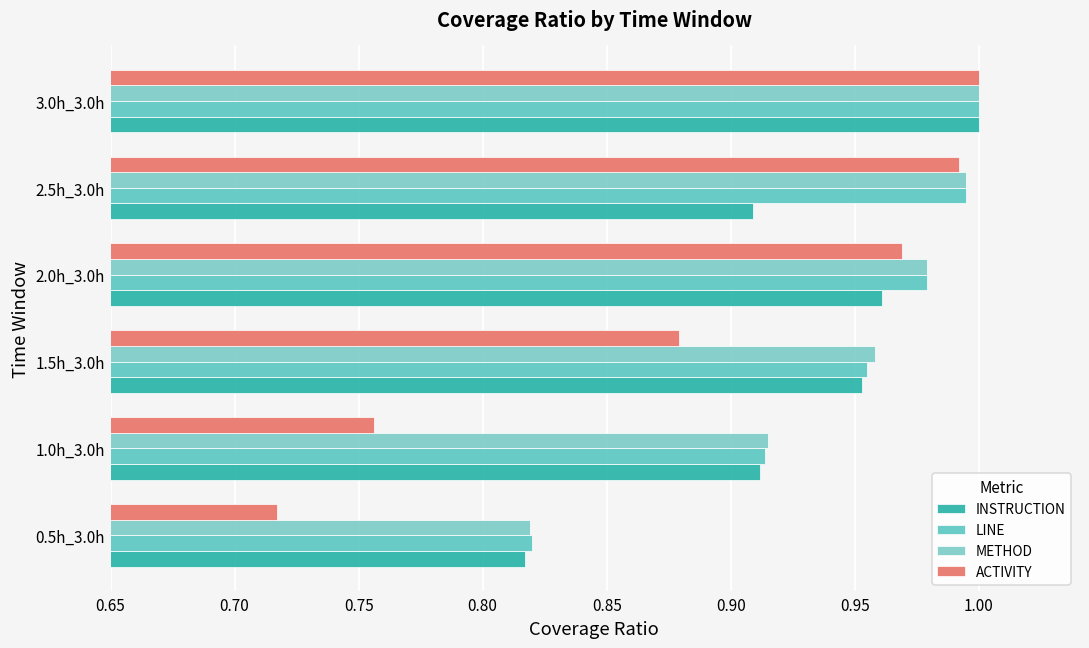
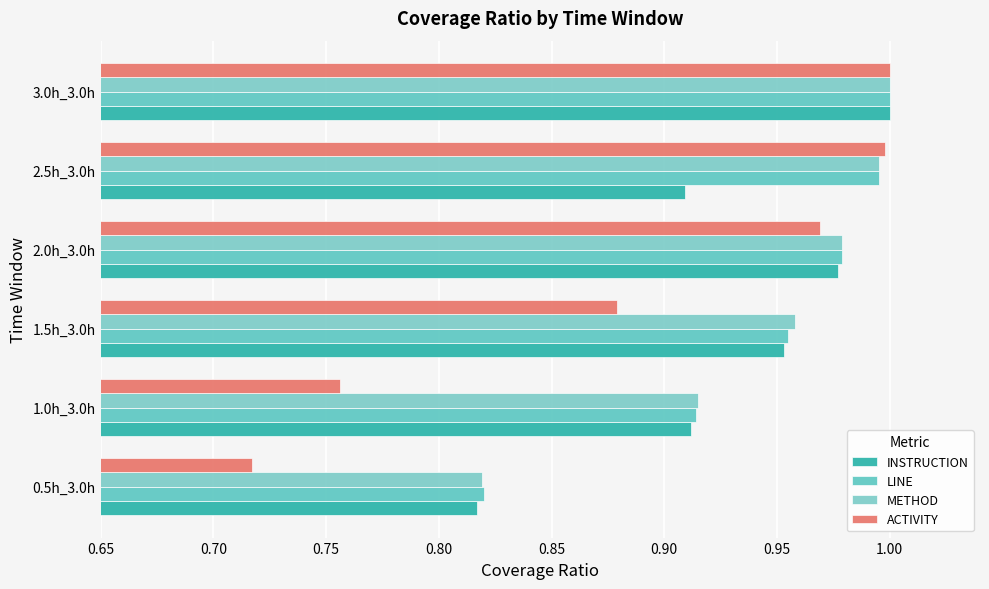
  {
    "INSTRUCTION": {
      "3.0h_3.0h": 1.000,
      "2.5h_3.0h": 0.909,
-     "2.0h_3.0h": 0.961,
+     "2.0h_3.0h": 0.977,
      "1.5h_3.0h": 0.953,
      "1.0h_3.0h": 0.912,
      "0.5h_3.0h": 0.817
    },
    "ACTIVITY": {
      "3.0h_3.0h": 1.000,
-     "2.5h_3.0h": 0.992,
+     "2.5h_3.0h": 0.998,
      "2.0h_3.0h": 0.969,
      "1.5h_3.0h": 0.879,
      "1.0h_3.0h": 0.756,
      "0.5h_3.0h": 0.717
    }
  }
